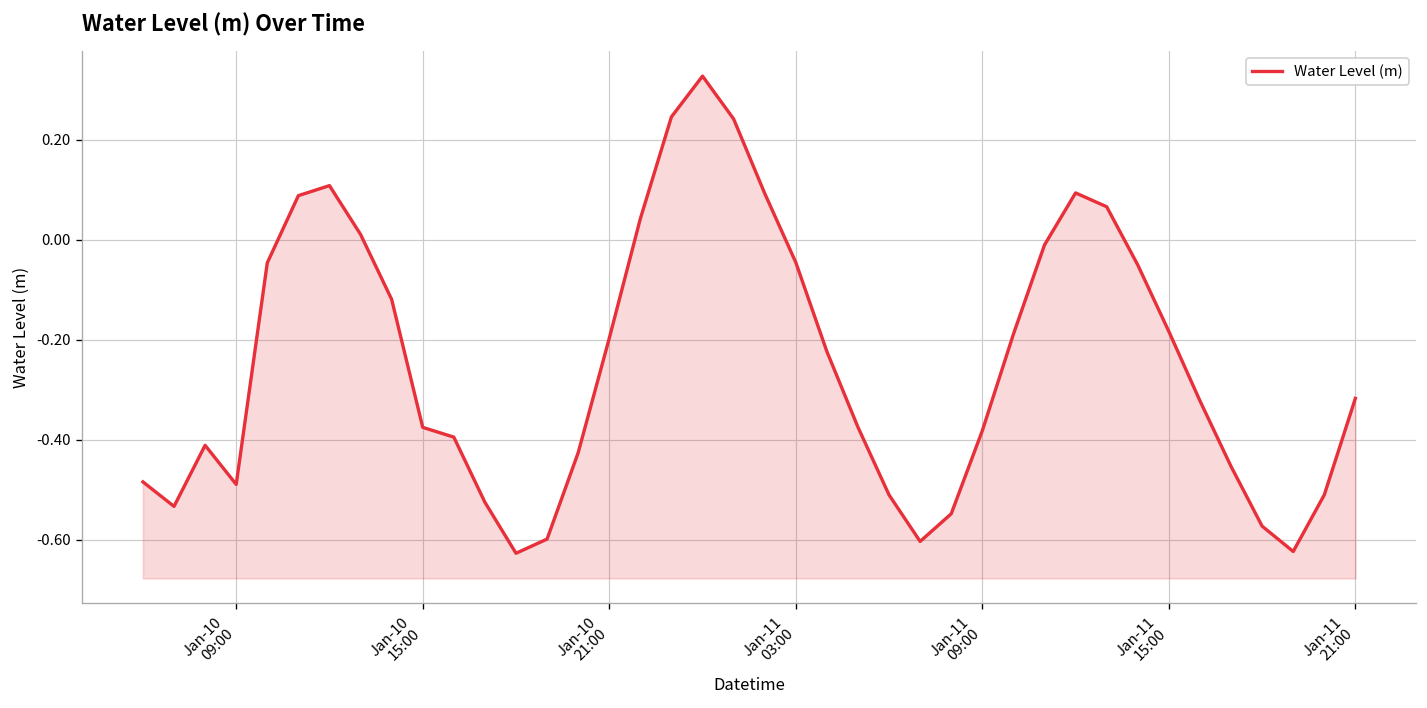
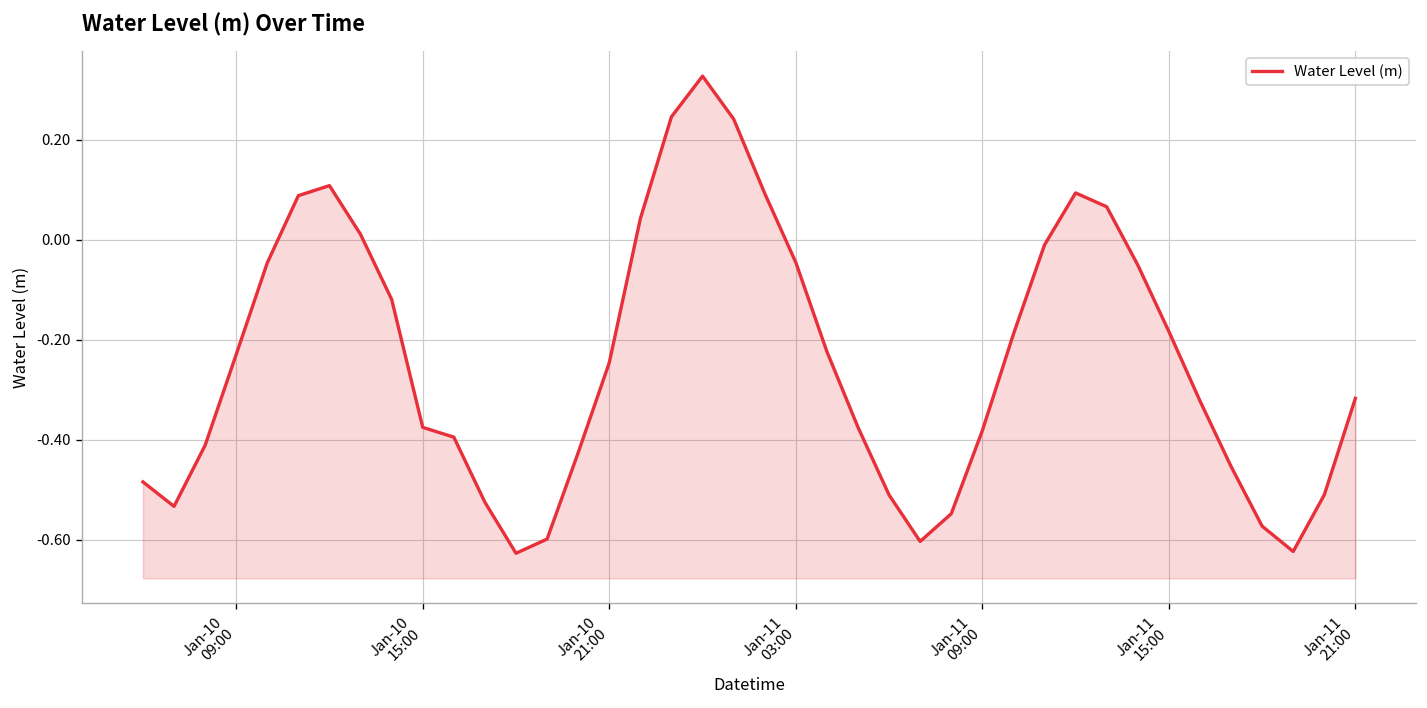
  {
-   "Jan-10 09:00": -0.49,
+   "Jan-10 09:00": -0.23,
    "Jan-10 15:00": -0.37,
-   "Jan-10 21:00": -0.20,
+   "Jan-10 21:00": -0.25,
    "Jan-11 03:00": -0.04,
    "Jan-11 09:00": -0.38,
    "Jan-11 15:00": -0.18,
    "Jan-11 21:00": -0.32
  }
